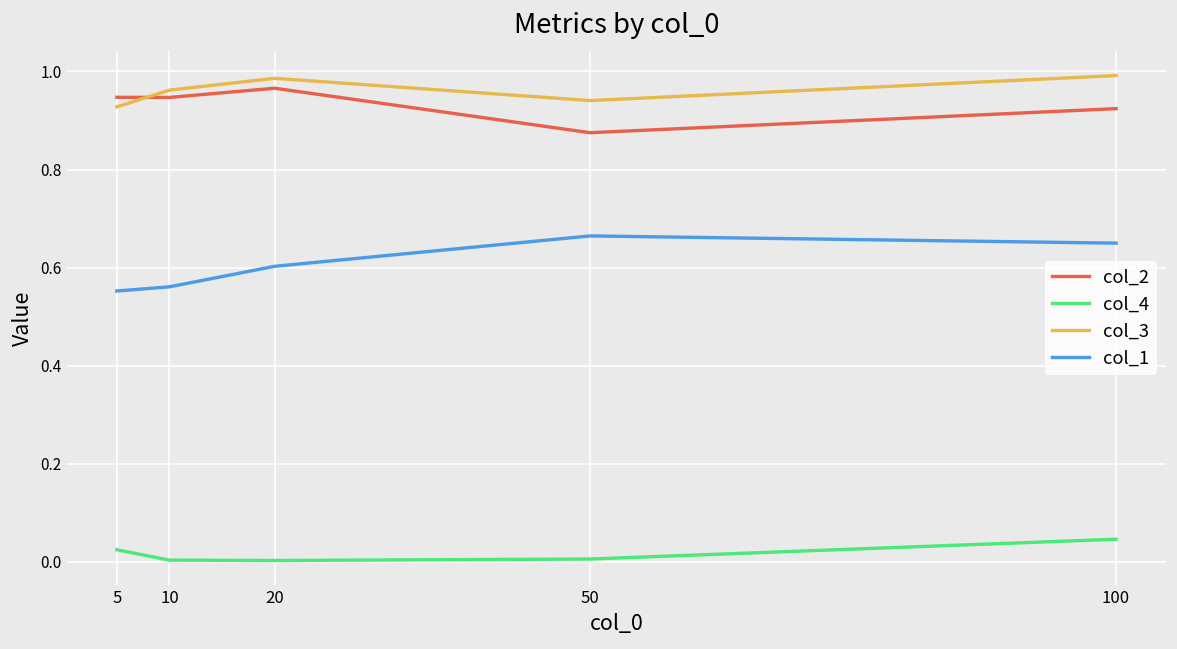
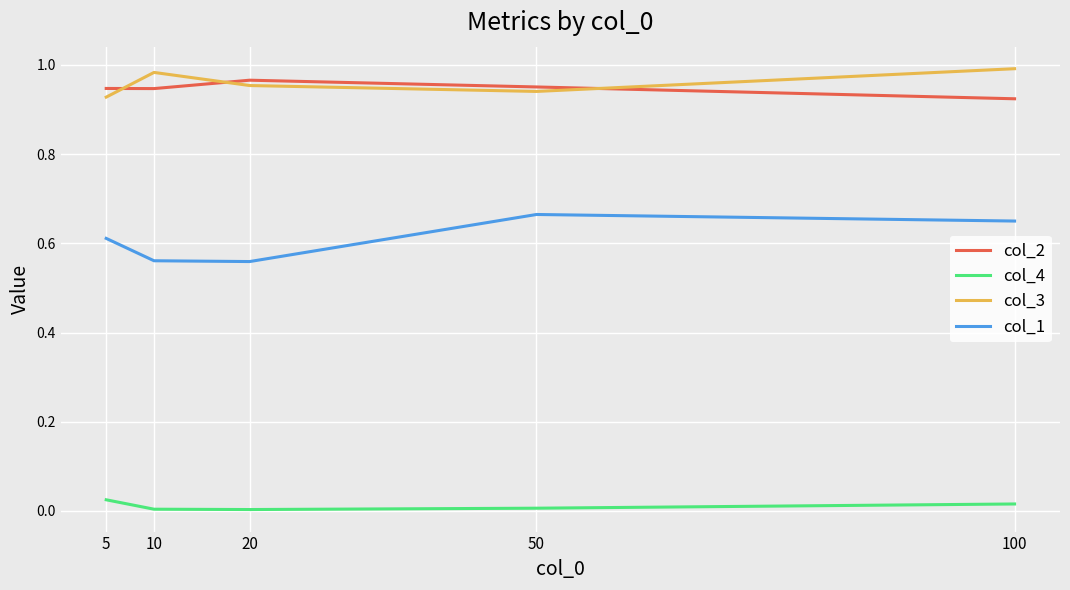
  {
    "col_2": {
      "5": 0.95,
      "10": 0.95,
      "20": 0.97,
-     "50": 0.88,
+     "50": 0.95,
      "100": 0.92
    },
    "col_4": {
      "5": 0.02,
      "10": 0.00,
      "20": 0.00,
      "50": 0.01,
-     "100": 0.05
+     "100": 0.02
    },
    "col_3": {
      "5": 0.93,
-     "10": 0.96,
-     "20": 0.99,
+     "10": 0.98,
+     "20": 0.95,
      "50": 0.94,
      "100": 0.99
    },
    "col_1": {
-     "5": 0.55,
+     "5": 0.61,
      "10": 0.56,
-     "20": 0.60,
+     "20": 0.56,
      "50": 0.66,
      "100": 0.65
    }
  }
